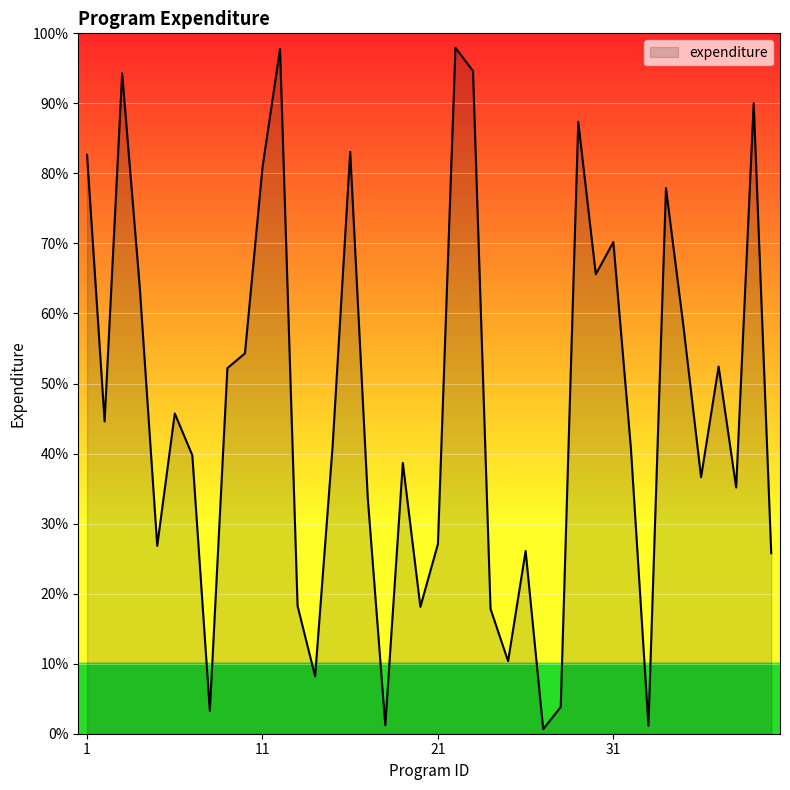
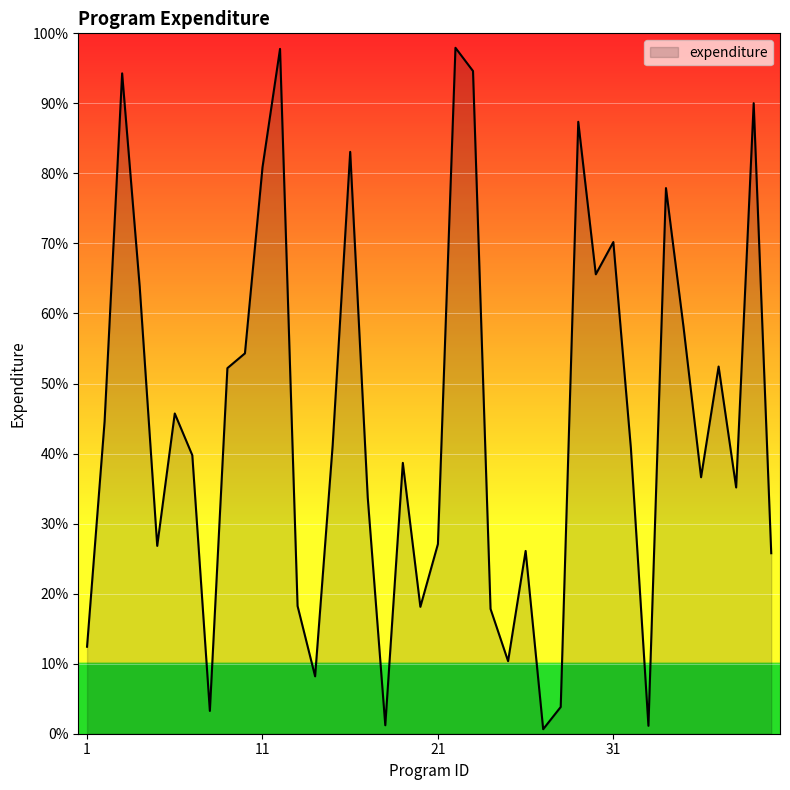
  {
-   "1": "83%",
+   "1": "12%",
    "11": "81%",
    "21": "27%",
    "31": "70%"
  }
